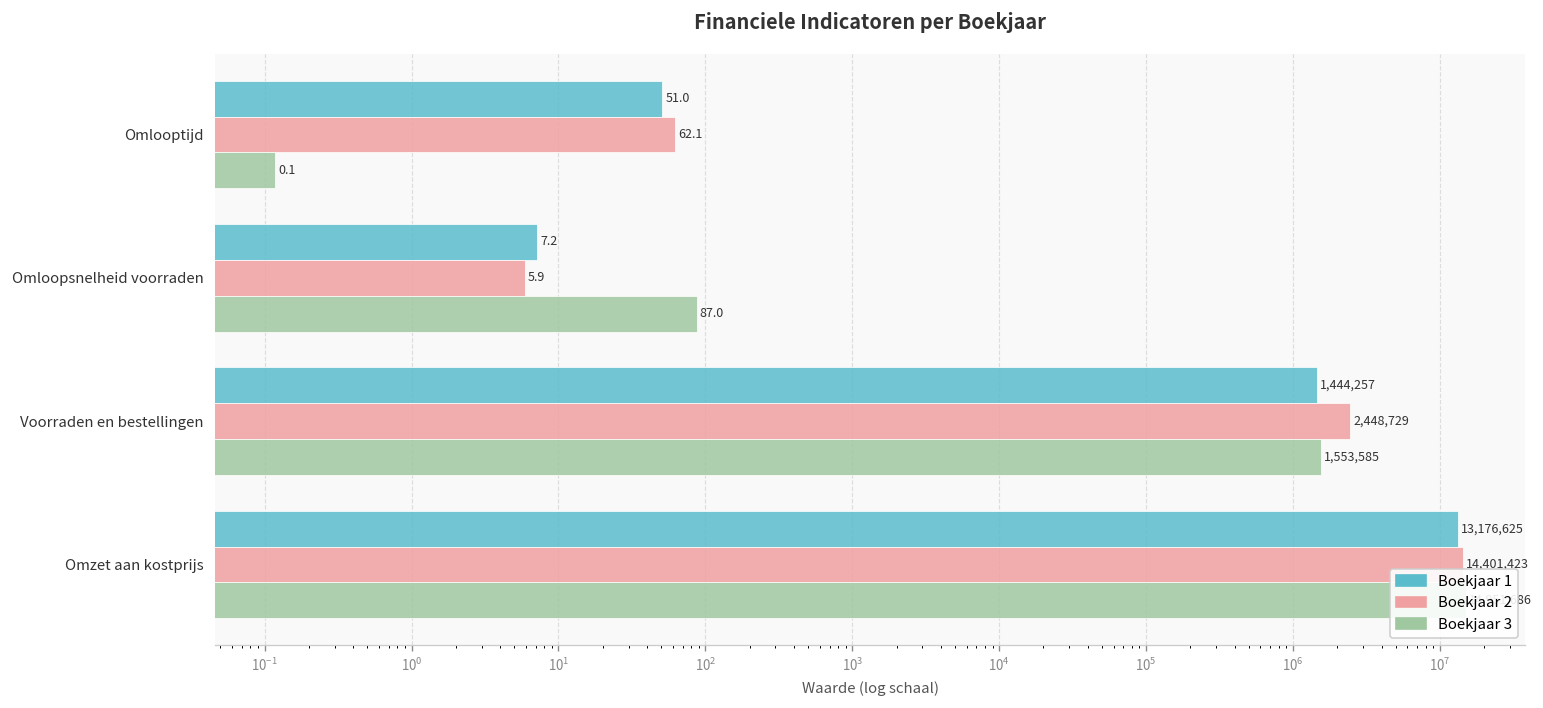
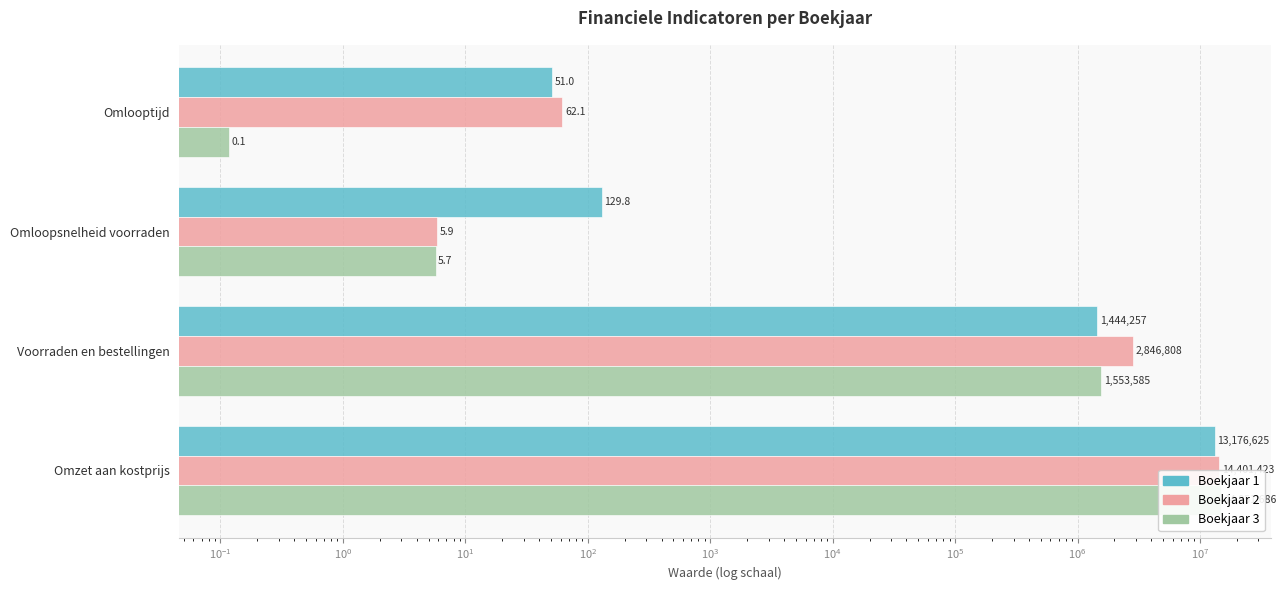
  {
    "Boekjaar 1": {
      "Omlooptijd": "51.0",
-     "Omloopsnelheid voorraden": "7.2",
+     "Omloopsnelheid voorraden": "129.8",
      "Voorraden en bestellingen": "1,444,257",
      "Omzet aan kostprijs": "13,176,625"
    },
    "Boekjaar 2": {
      "Omlooptijd": "62.1",
      "Omloopsnelheid voorraden": "5.9",
-     "Voorraden en bestellingen": "2,448,729"
+     "Voorraden en bestellingen": "2,846,808"
    },
    "Boekjaar 3": {
      "Omlooptijd": "0.1",
-     "Omloopsnelheid voorraden": "87.0",
+     "Omloopsnelheid voorraden": "5.7",
      "Voorraden en bestellingen": "1,553,585"
    }
  }
